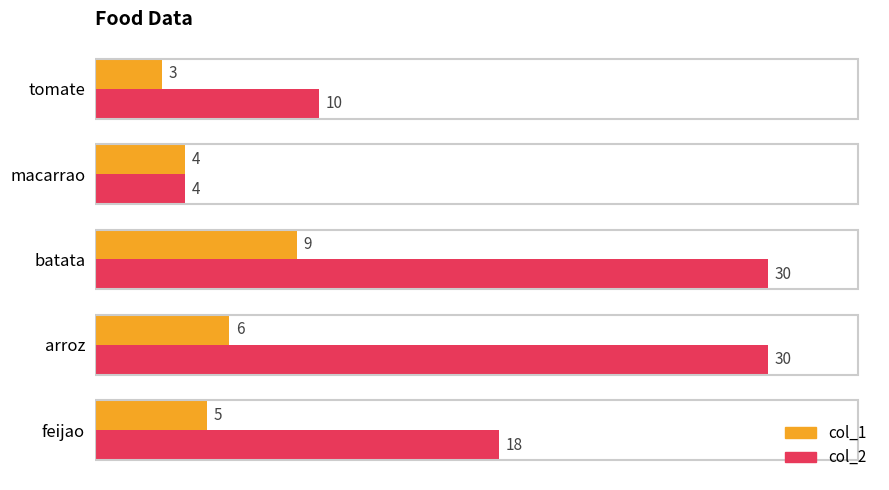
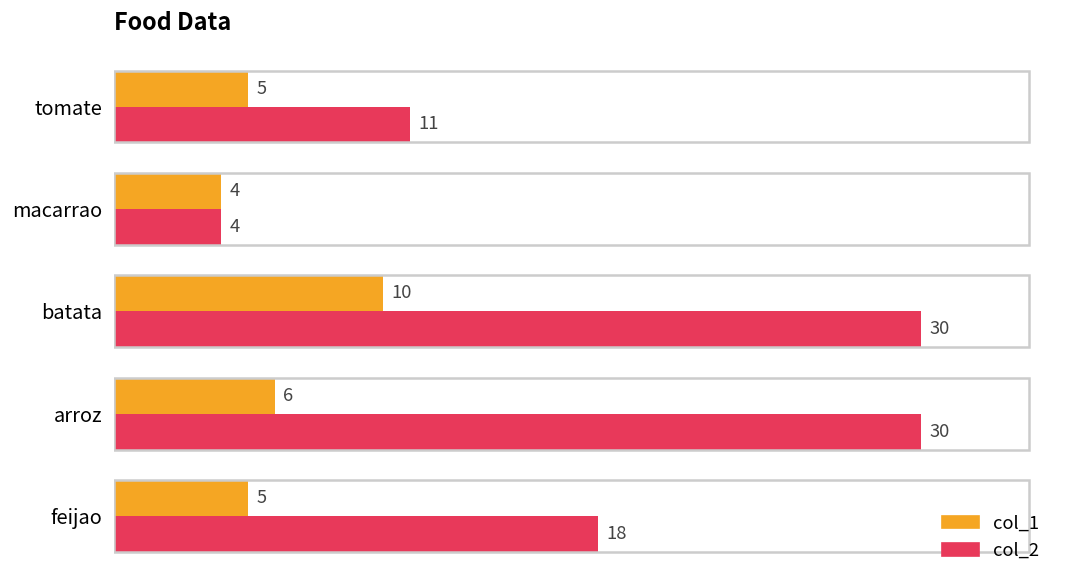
  {
    "col_1": {
-     "tomate": 3,
+     "tomate": 5,
      "macarrao": 4,
-     "batata": 9,
+     "batata": 10,
      "arroz": 6,
      "feijao": 5
    },
    "col_2": {
-     "tomate": 10,
+     "tomate": 11,
      "macarrao": 4,
      "batata": 30,
      "arroz": 30,
      "feijao": 18
    }
  }
